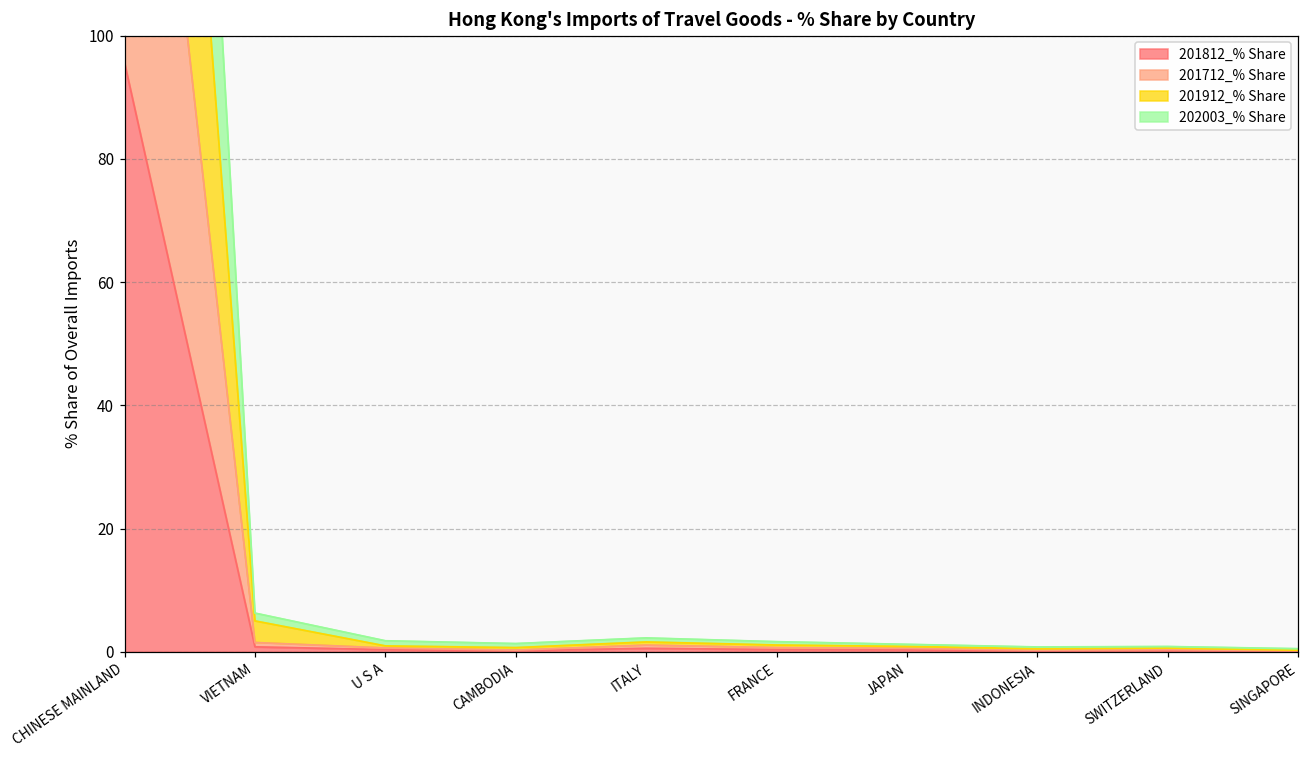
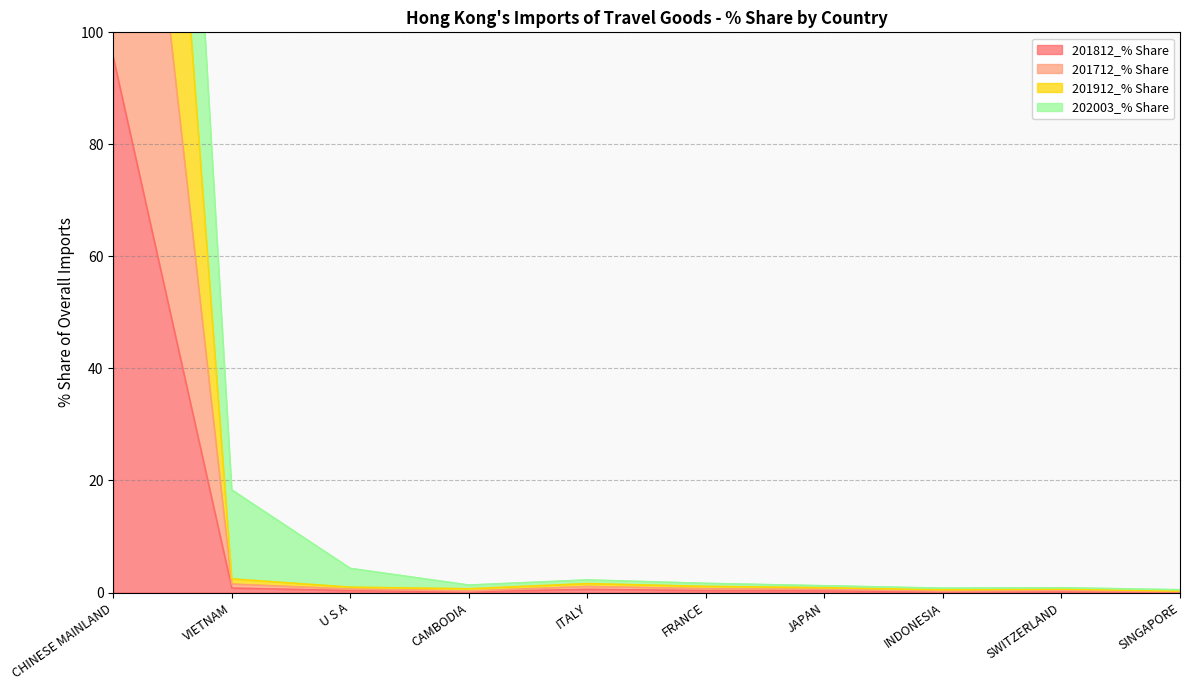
  {
    "201912_% Share": {
-     "VIETNAM": 4,
+     "VIETNAM": 1,
      "ITALY": 1
    },
    "202003_% Share": {
-     "VIETNAM": 1,
-     "U S A": 1,
+     "VIETNAM": 16,
+     "U S A": 3,
      "CAMBODIA": 1,
      "ITALY": 1,
      "FRANCE": 1
    }
  }
